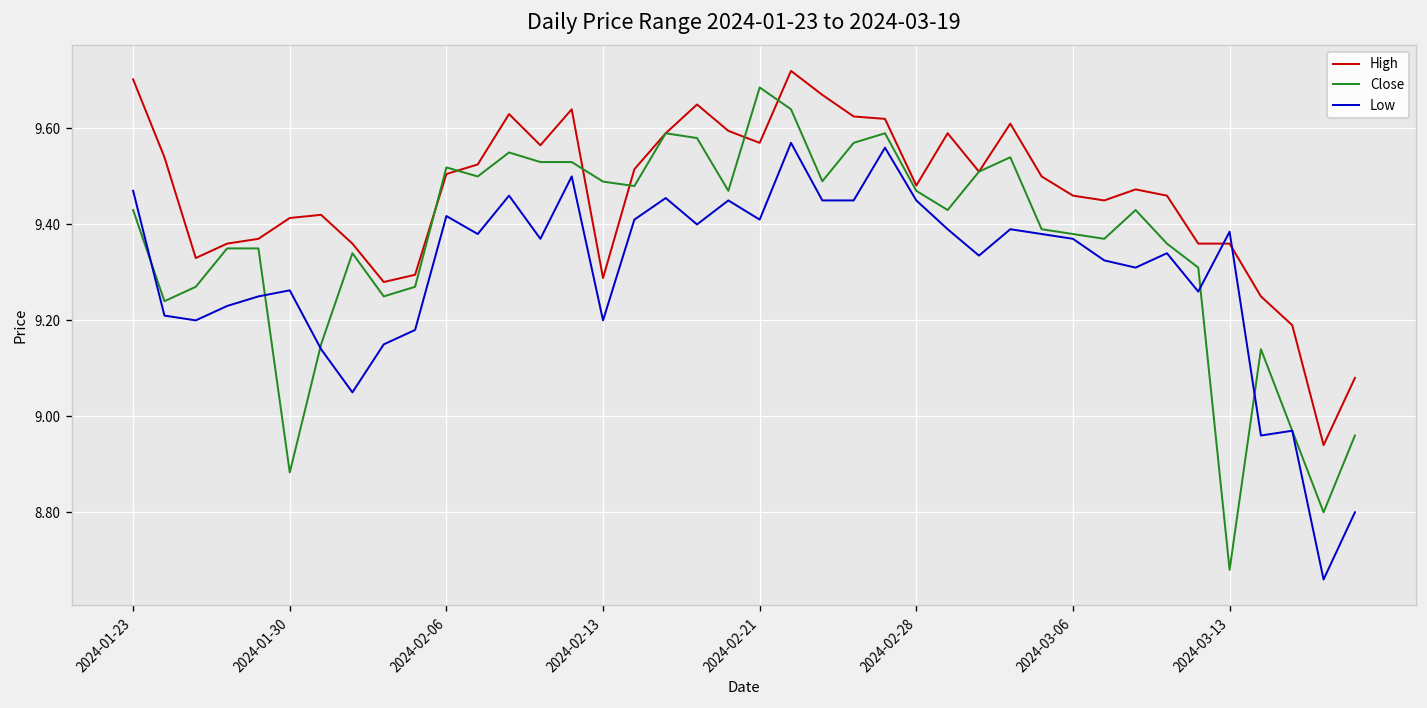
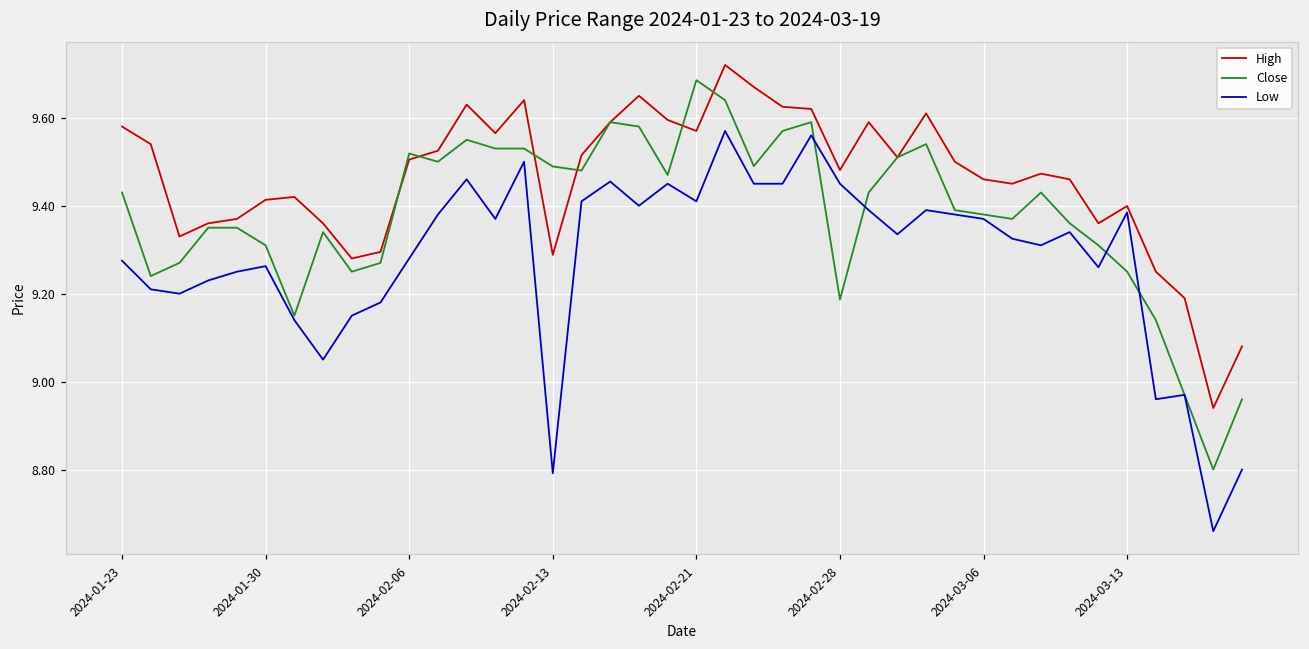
  {
    "High": {
-     "2024-01-23": 9.70,
+     "2024-01-23": 9.58,
      "2024-01-30": 9.41,
      "2024-02-06": 9.51,
      "2024-02-13": 9.29,
      "2024-02-21": 9.57,
      "2024-02-28": 9.48,
      "2024-03-06": 9.46,
-     "2024-03-13": 9.36
+     "2024-03-13": 9.40
    },
    "Close": {
      "2024-01-23": 9.43,
-     "2024-01-30": 8.88,
+     "2024-01-30": 9.31,
      "2024-02-06": 9.52,
      "2024-02-13": 9.49,
      "2024-02-21": 9.69,
-     "2024-02-28": 9.47,
+     "2024-02-28": 9.19,
      "2024-03-06": 9.38,
-     "2024-03-13": 8.68
+     "2024-03-13": 9.25
    },
    "Low": {
-     "2024-01-23": 9.47,
+     "2024-01-23": 9.27,
      "2024-01-30": 9.26,
-     "2024-02-06": 9.42,
-     "2024-02-13": 9.20,
+     "2024-02-06": 9.28,
+     "2024-02-13": 8.79,
      "2024-02-21": 9.41,
      "2024-02-28": 9.45,
      "2024-03-06": 9.37,
      "2024-03-13": 9.38
    }
  }
